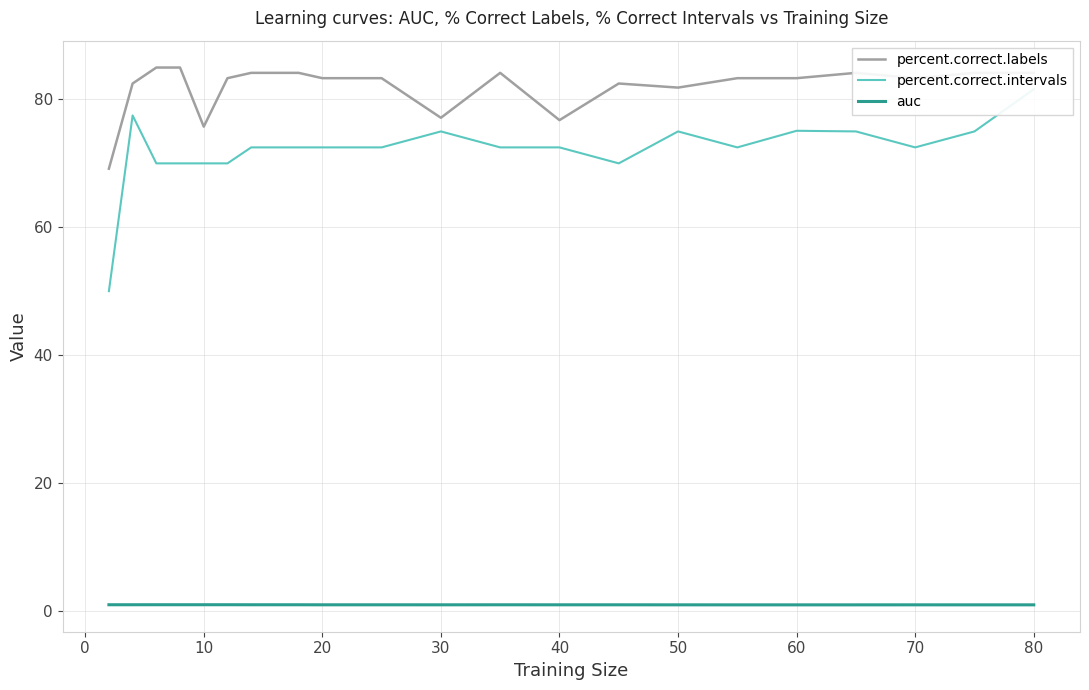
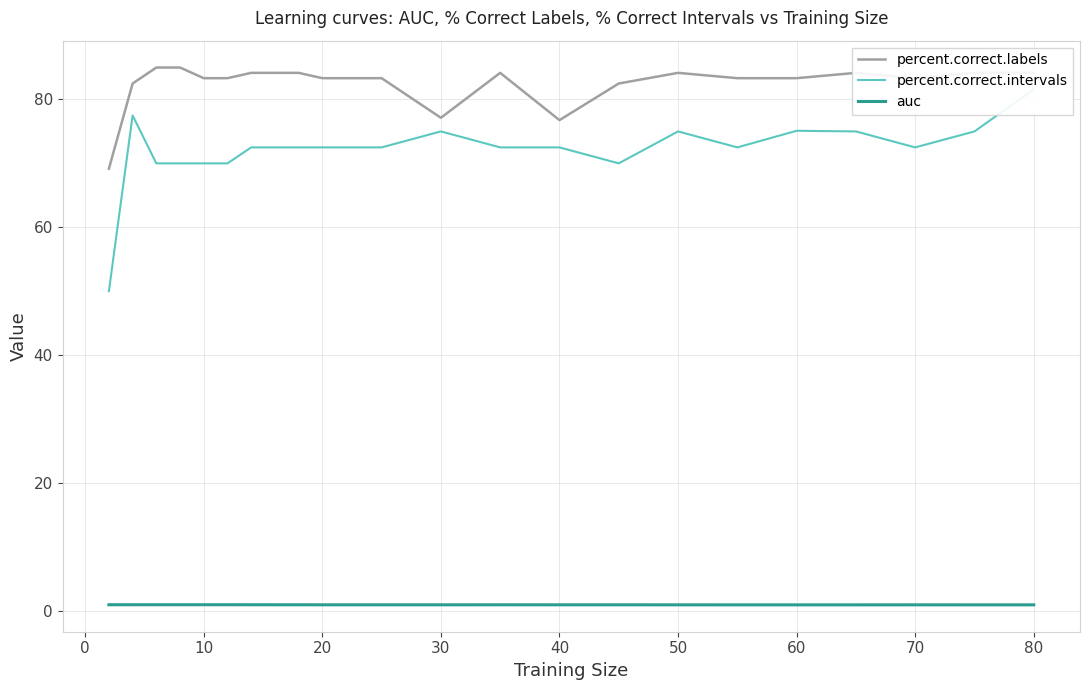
  {
    "percent.correct.labels": {
-     "10": 76,
+     "10": 83,
      "20": 83,
      "30": 77,
      "40": 77,
-     "50": 82,
+     "50": 84,
      "60": 83
    },
    "percent.correct.intervals": {
      "10": 70,
      "20": 73,
      "30": 75,
      "40": 73,
      "50": 75,
      "60": 75,
      "70": 73
    },
    "auc": {
      "10": 1,
      "20": 1,
      "30": 1,
      "40": 1,
      "50": 1,
      "60": 1,
      "70": 1,
      "80": 1
    }
  }
